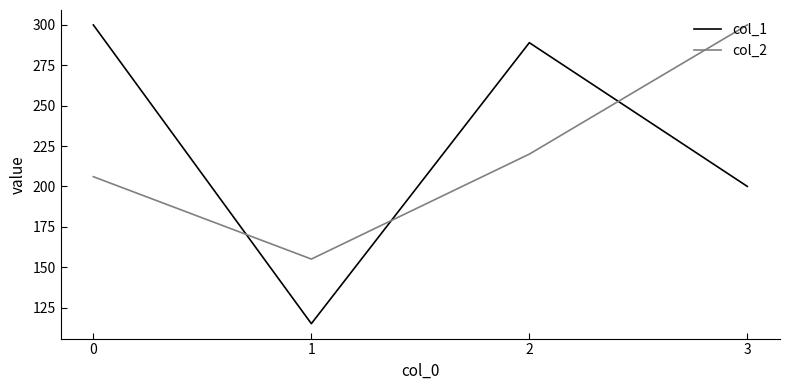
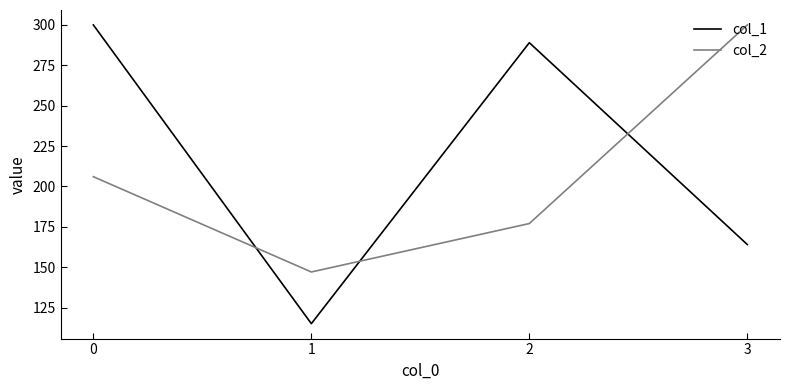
  {
    "col_1": {
      "0": 300,
      "1": 115,
      "2": 289,
-     "3": 200
+     "3": 164
    },
    "col_2": {
      "0": 206,
-     "1": 155,
-     "2": 220,
+     "1": 147,
+     "2": 177,
      "3": 300
    }
  }
